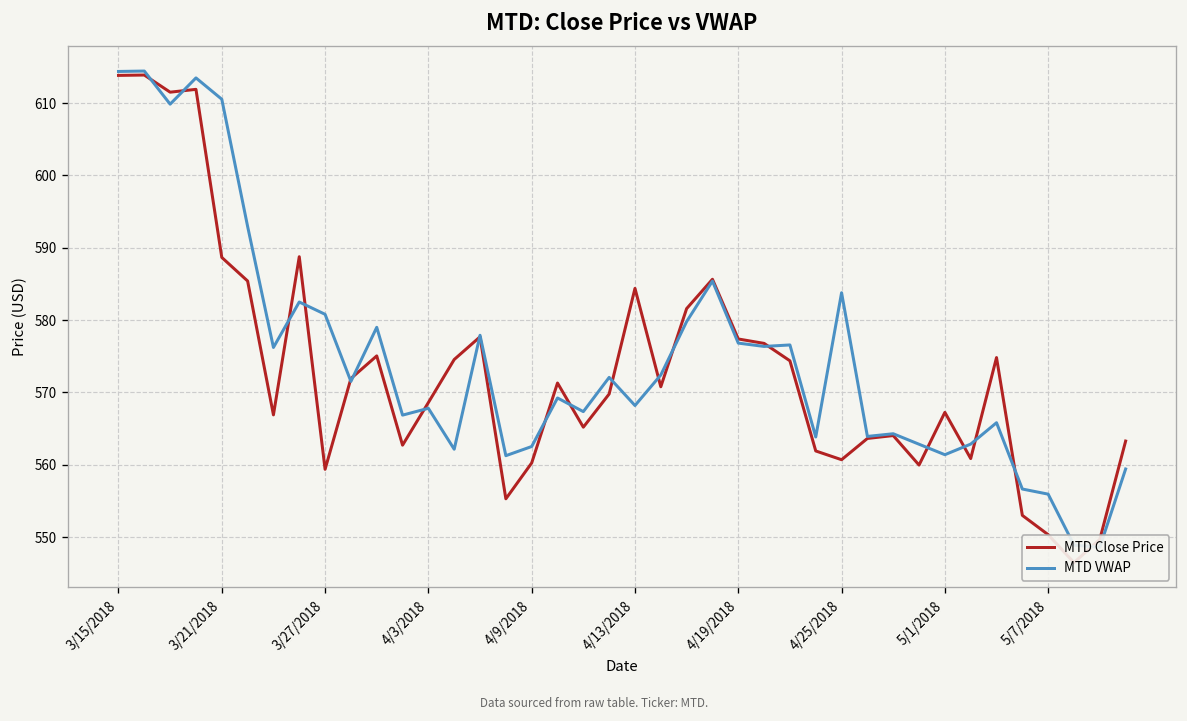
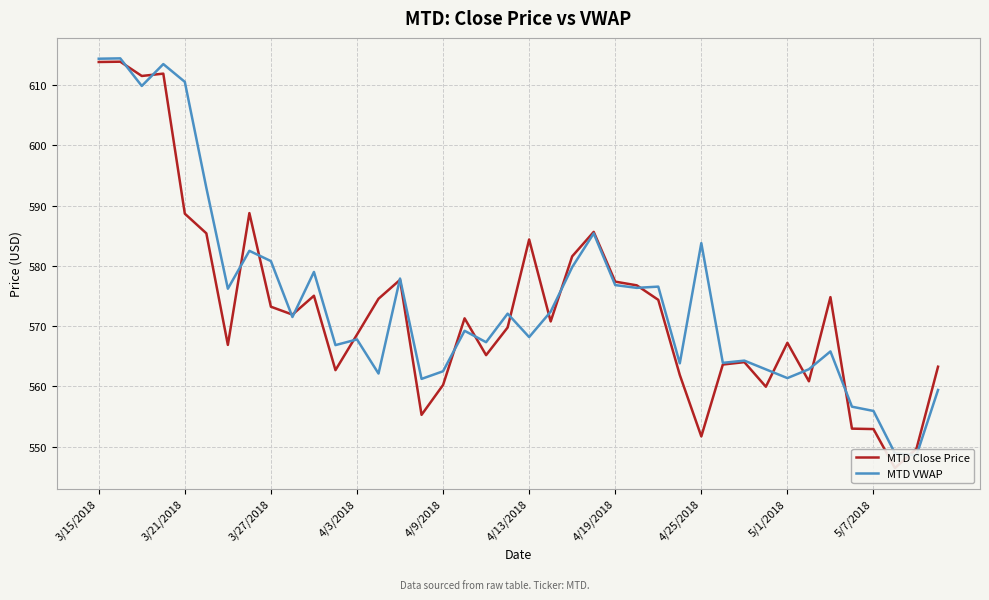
  {
    "MTD Close Price": {
      "3/15/2018": 614,
      "3/21/2018": 589,
-     "3/27/2018": 559,
+     "3/27/2018": 573,
      "4/3/2018": 569,
      "4/9/2018": 560,
      "4/13/2018": 584,
      "4/19/2018": 577,
-     "4/25/2018": 561,
+     "4/25/2018": 552,
      "5/1/2018": 567,
-     "5/7/2018": 550
+     "5/7/2018": 553
    },
    "MTD VWAP": {
      "3/15/2018": 614,
      "3/21/2018": 611,
      "3/27/2018": 581,
      "4/3/2018": 568,
      "4/9/2018": 562,
      "4/13/2018": 568,
      "4/19/2018": 577,
      "4/25/2018": 584,
      "5/1/2018": 561,
      "5/7/2018": 556
    }
  }
